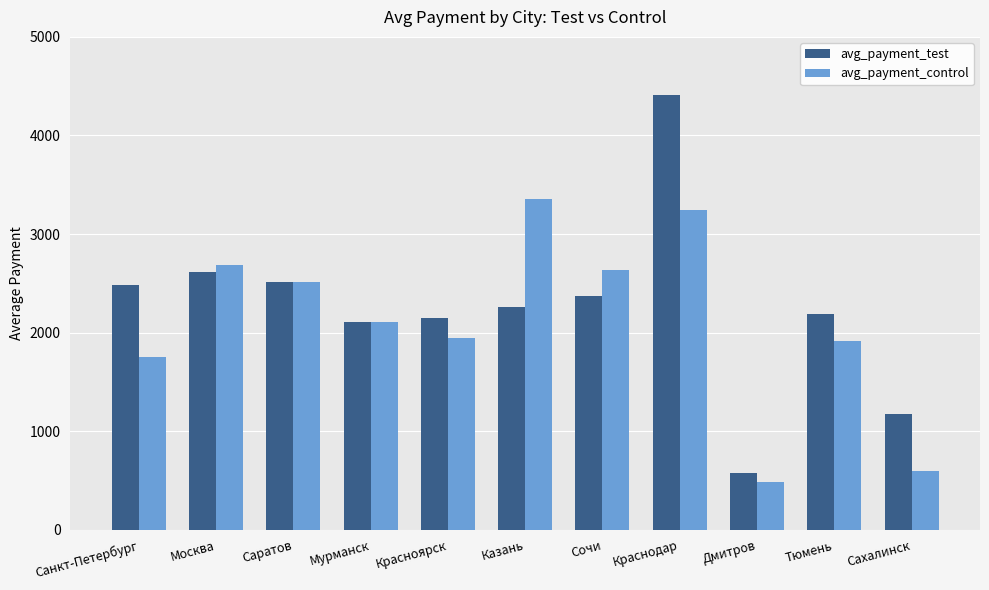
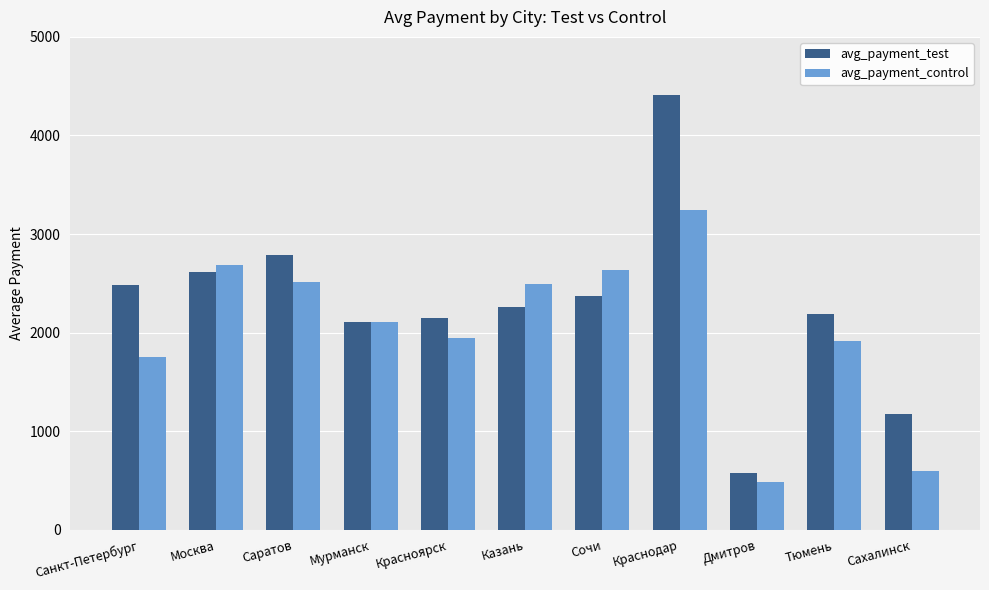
  {
    "avg_payment_test": {
      "Санкт-Петербург": 2500,
      "Москва": 2600,
-     "Саратов": 2500,
+     "Саратов": 2800,
      "Мурманск": 2100,
      "Красноярск": 2100,
      "Казань": 2300,
      "Сочи": 2400,
      "Краснодар": 4400,
      "Дмитров": 600,
      "Тюмень": 2200,
      "Сахалинск": 1200
    },
    "avg_payment_control": {
      "Санкт-Петербург": 1800,
      "Москва": 2700,
      "Саратов": 2500,
      "Мурманск": 2100,
      "Красноярск": 1900,
-     "Казань": 3400,
+     "Казань": 2500,
      "Сочи": 2600,
      "Краснодар": 3200,
      "Дмитров": 500,
      "Тюмень": 1900,
      "Сахалинск": 600
    }
  }
